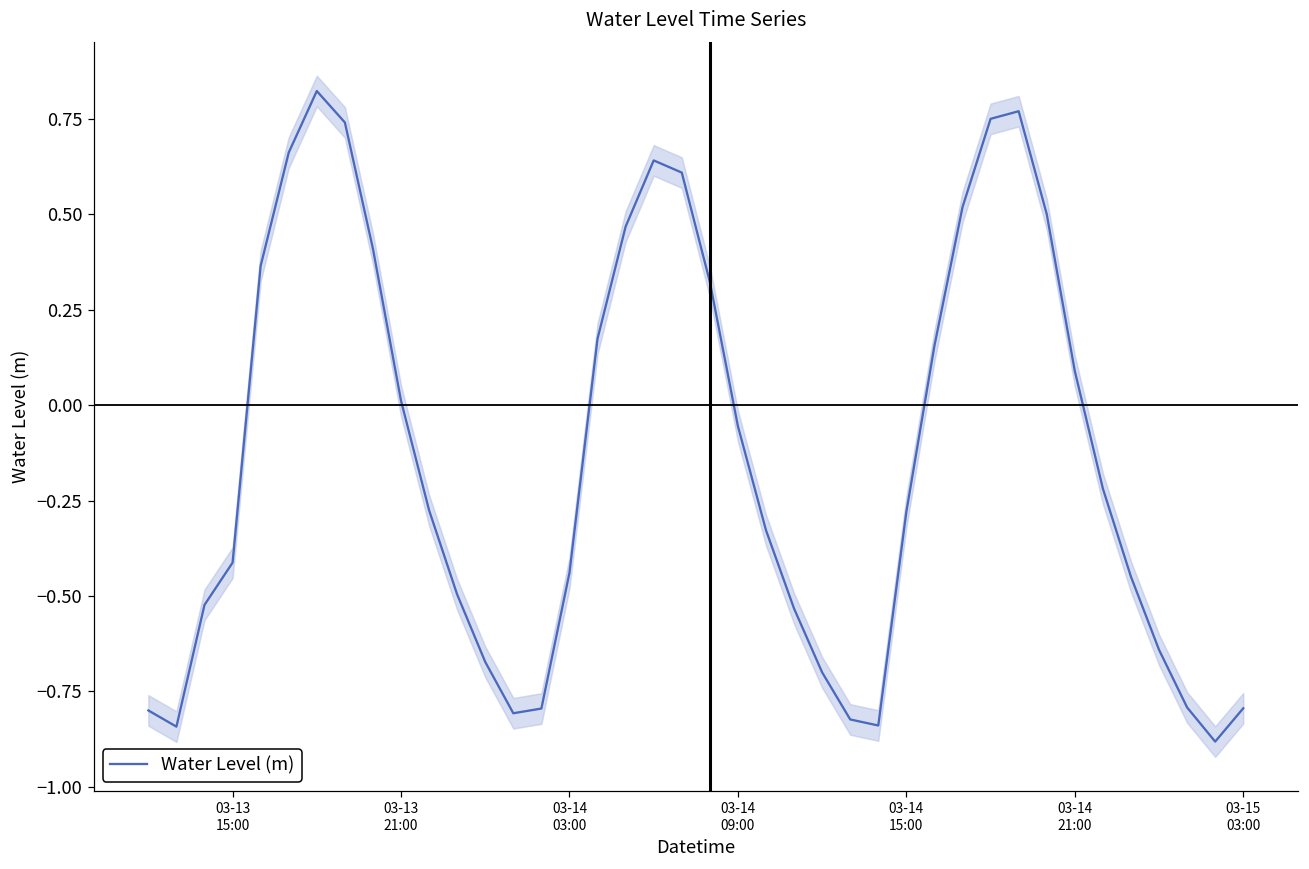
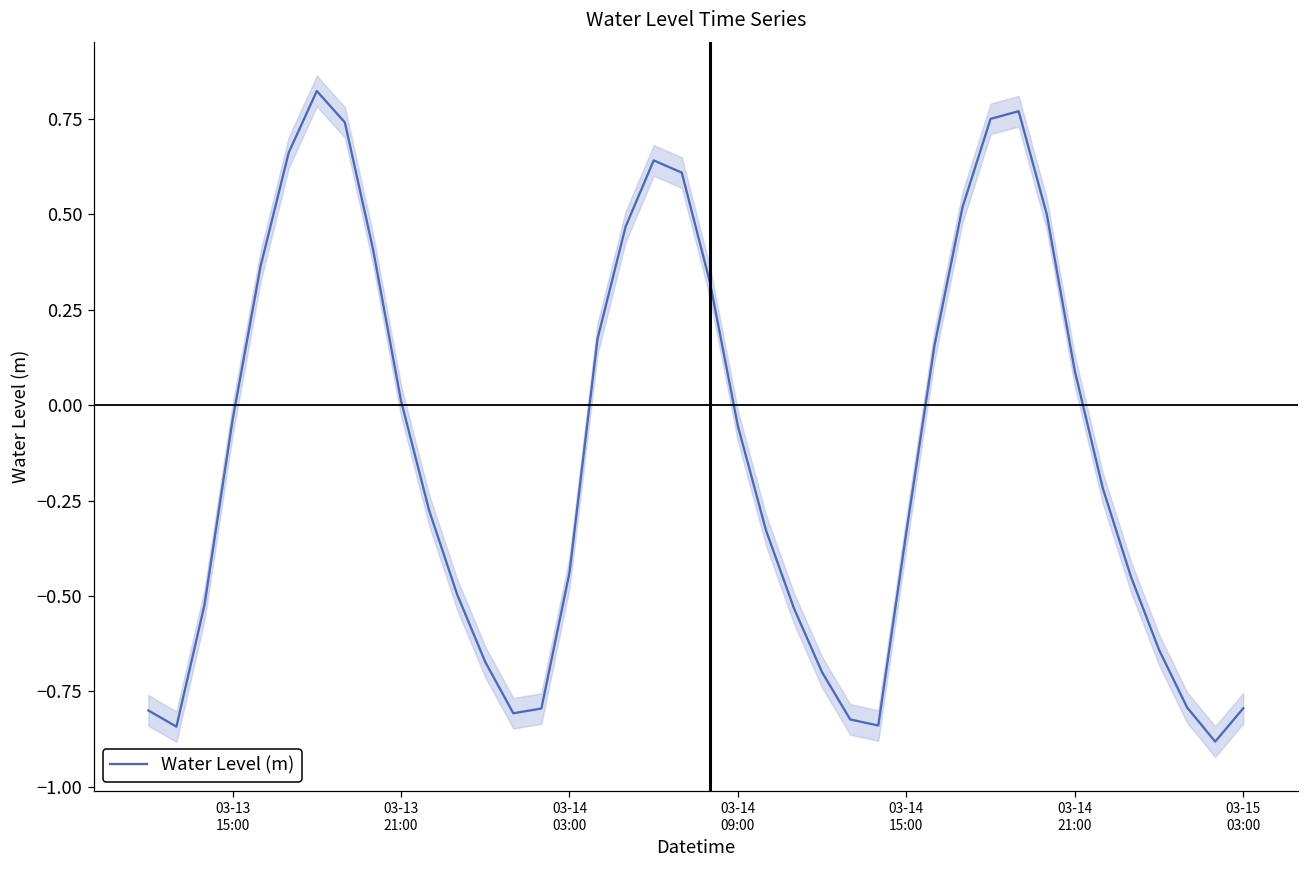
  {
    "Water Level (m)": {
-     "03-13 15:00": -0.41,
+     "03-13 15:00": -0.04,
      "03-13 21:00": 0.01,
      "03-14 03:00": -0.44,
      "03-14 09:00": -0.06,
-     "03-14 15:00": -0.28,
+     "03-14 15:00": -0.33,
      "03-14 21:00": 0.09,
      "03-15 03:00": -0.79
    }
  }
